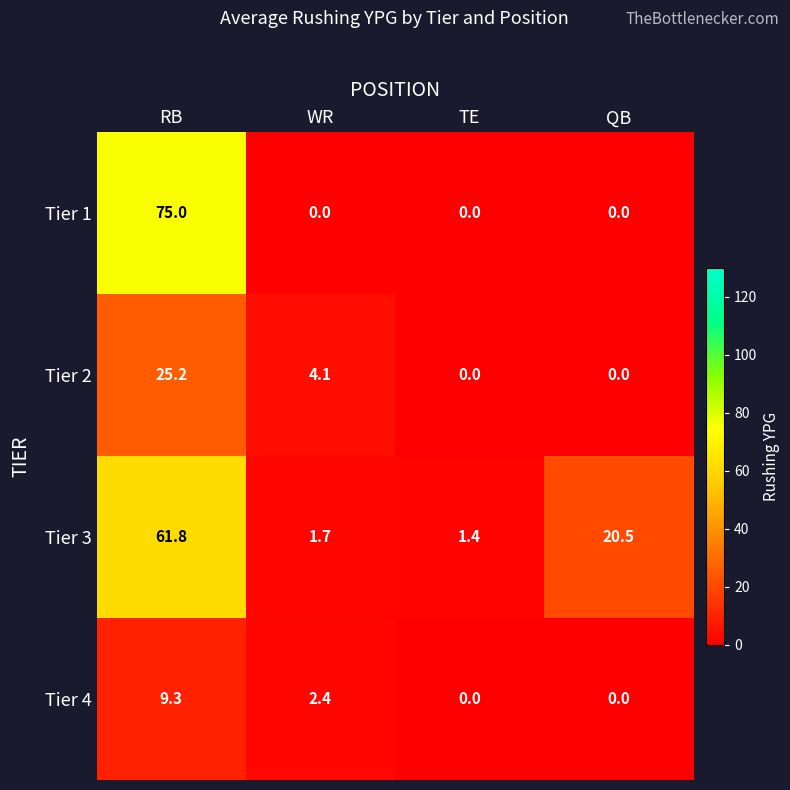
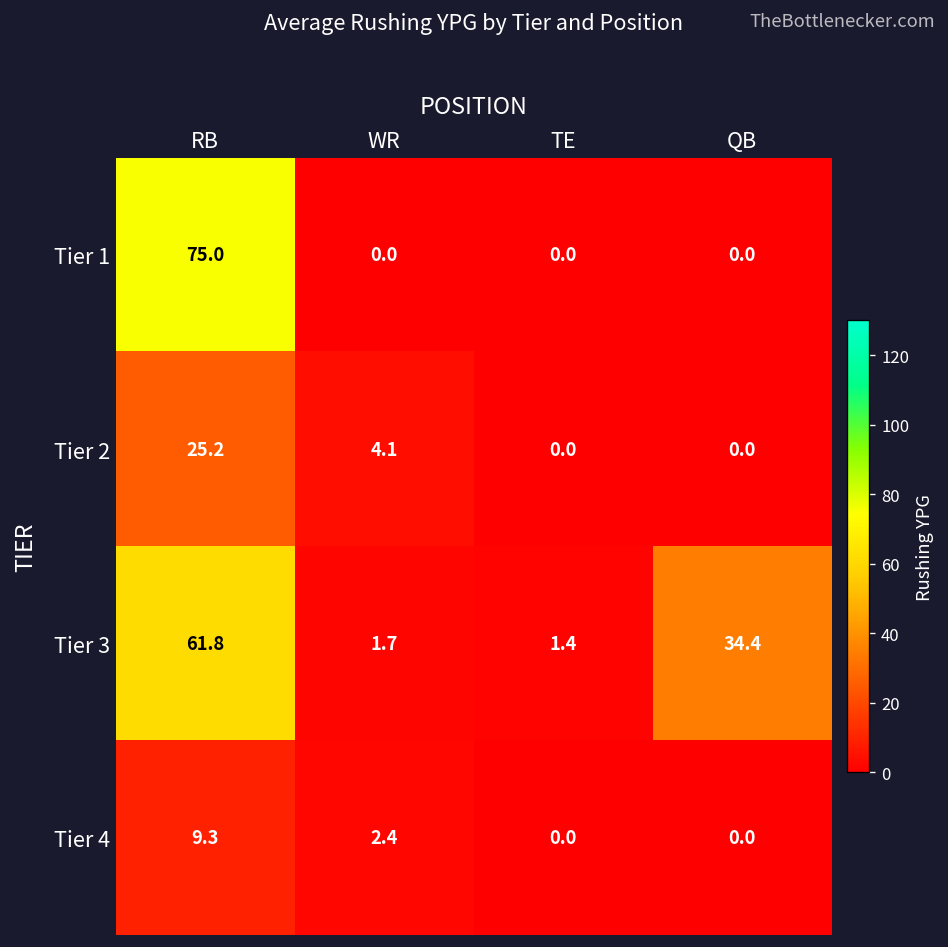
  {
    "Tier 1": {
      "RB": 75.0,
      "WR": 0.0,
      "TE": 0.0,
      "QB": 0.0
    },
    "Tier 2": {
      "RB": 25.2,
      "WR": 4.1,
      "TE": 0.0,
      "QB": 0.0
    },
    "Tier 3": {
      "RB": 61.8,
      "WR": 1.7,
      "TE": 1.4,
-     "QB": 20.5
+     "QB": 34.4
    },
    "Tier 4": {
      "RB": 9.3,
      "WR": 2.4,
      "TE": 0.0,
      "QB": 0.0
    }
  }
